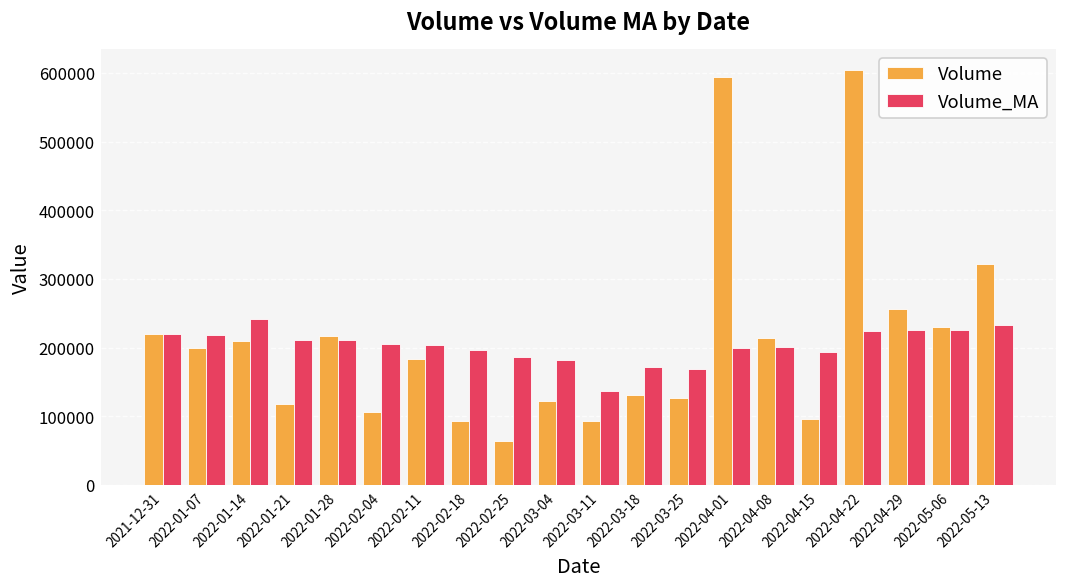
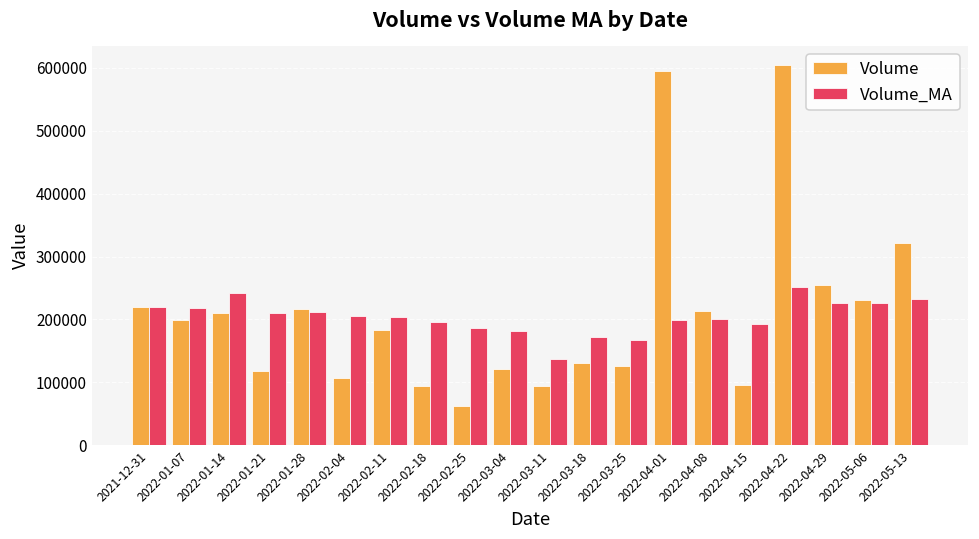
  {
    "Volume": {
      "2021-12-31": 220000,
      "2022-01-07": 200000,
      "2022-01-14": 210000,
      "2022-01-21": 120000,
      "2022-01-28": 220000,
      "2022-02-04": 110000,
      "2022-02-11": 180000,
      "2022-02-18": 90000,
      "2022-02-25": 60000,
      "2022-03-04": 120000,
      "2022-03-11": 90000,
      "2022-03-18": 130000,
      "2022-03-25": 130000,
      "2022-04-01": 590000,
      "2022-04-08": 210000,
      "2022-04-15": 100000,
      "2022-04-22": 600000,
      "2022-04-29": 260000,
      "2022-05-06": 230000,
      "2022-05-13": 320000
    },
    "Volume_MA": {
      "2021-12-31": 220000,
      "2022-01-07": 220000,
      "2022-01-14": 240000,
      "2022-01-21": 210000,
      "2022-01-28": 210000,
      "2022-02-04": 210000,
      "2022-02-11": 200000,
      "2022-02-18": 200000,
      "2022-02-25": 190000,
      "2022-03-04": 180000,
      "2022-03-11": 140000,
      "2022-03-18": 170000,
      "2022-03-25": 170000,
      "2022-04-01": 200000,
      "2022-04-08": 200000,
      "2022-04-15": 190000,
-     "2022-04-22": 220000,
+     "2022-04-22": 250000,
      "2022-04-29": 230000,
      "2022-05-06": 230000,
      "2022-05-13": 230000
    }
  }
